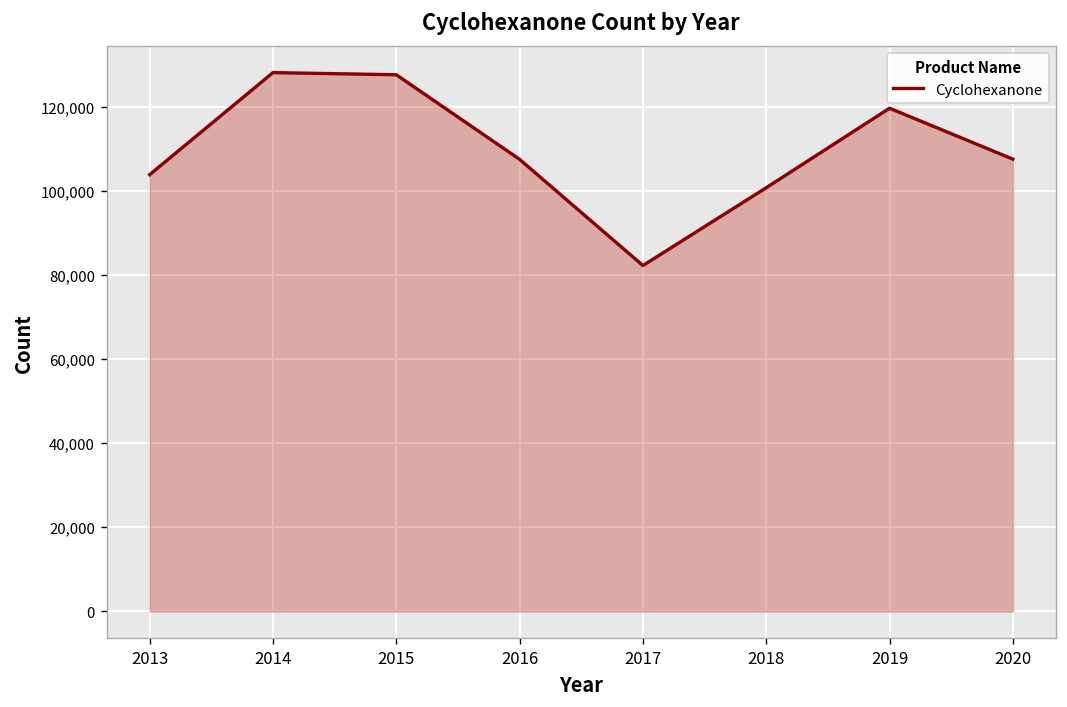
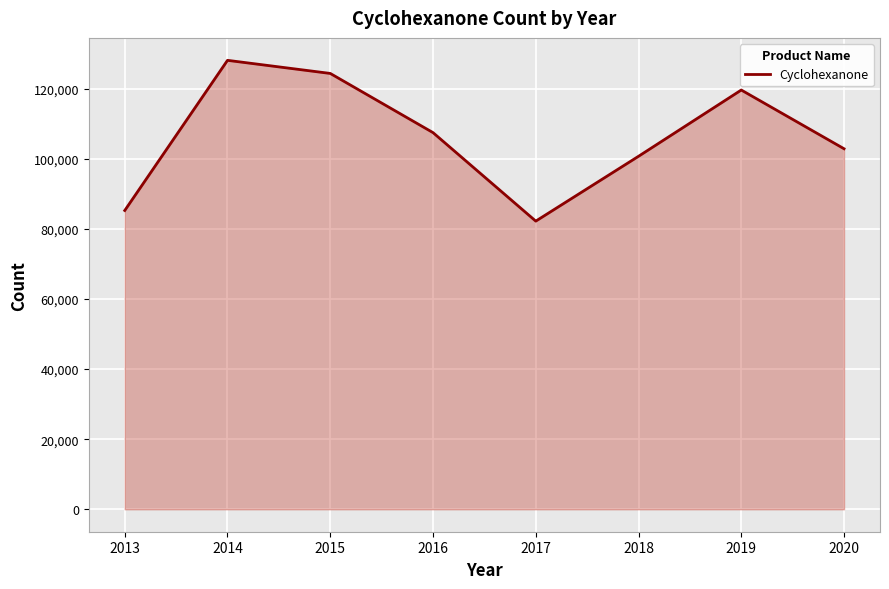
  {
-   "2013": "104,000",
+   "2013": "85,000",
    "2014": "128,000",
-   "2015": "128,000",
+   "2015": "124,000",
    "2016": "107,000",
    "2017": "82,000",
    "2018": "101,000",
    "2019": "120,000",
-   "2020": "108,000"
+   "2020": "103,000"
  }
